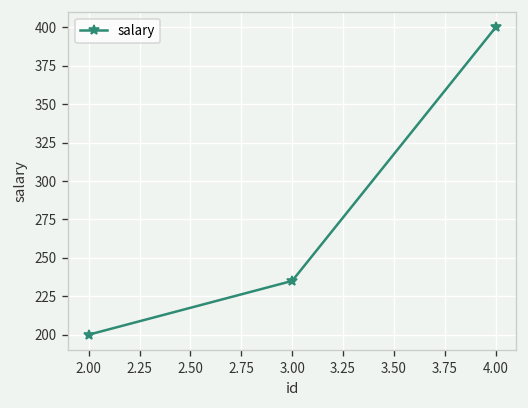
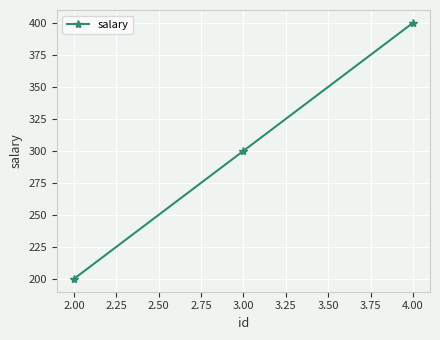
  {
    "2.00": 200,
-   "3.00": 235,
+   "3.00": 300,
    "4.00": 400
  }
